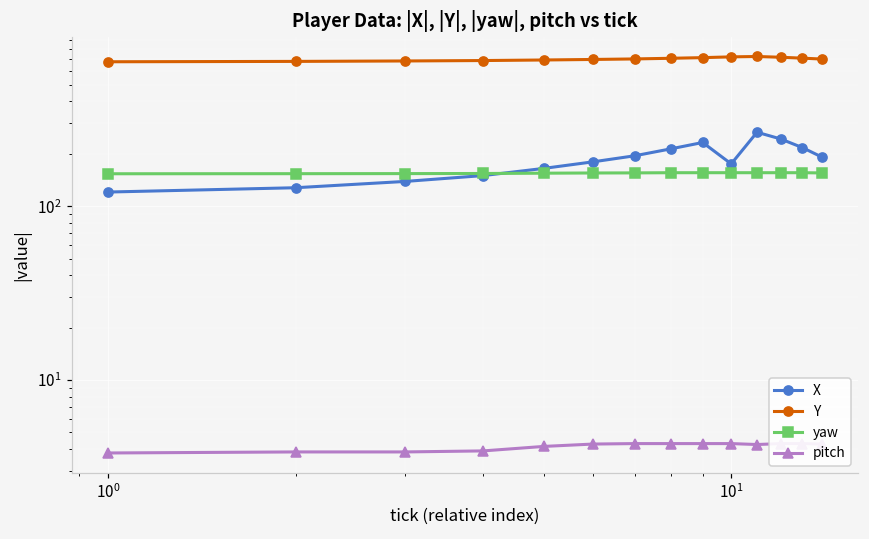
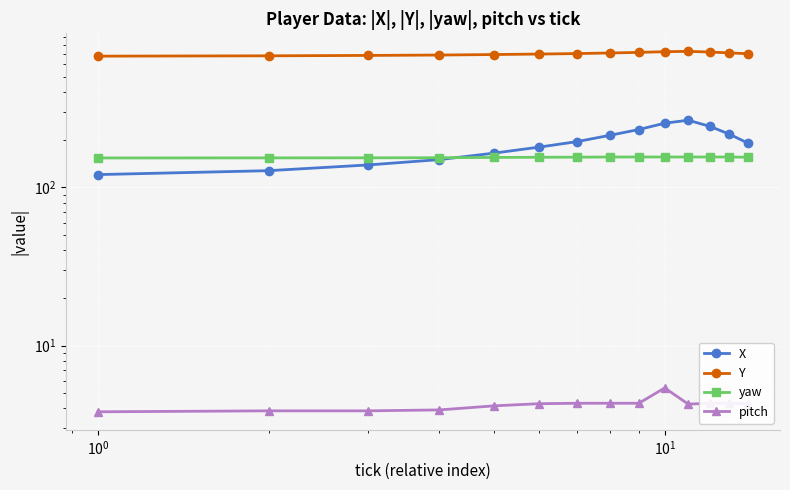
  {
    "X": {
      "10^0": 120,
-     "10^1": 180
+     "10^1": 250
    },
    "Y": {
      "10^0": 680,
      "10^1": 700
    },
    "yaw": {
      "10^0": 150,
      "10^1": 160
    },
    "pitch": {
      "10^0": 3.8,
-     "10^1": 4.3
+     "10^1": 5.4
    }
  }
